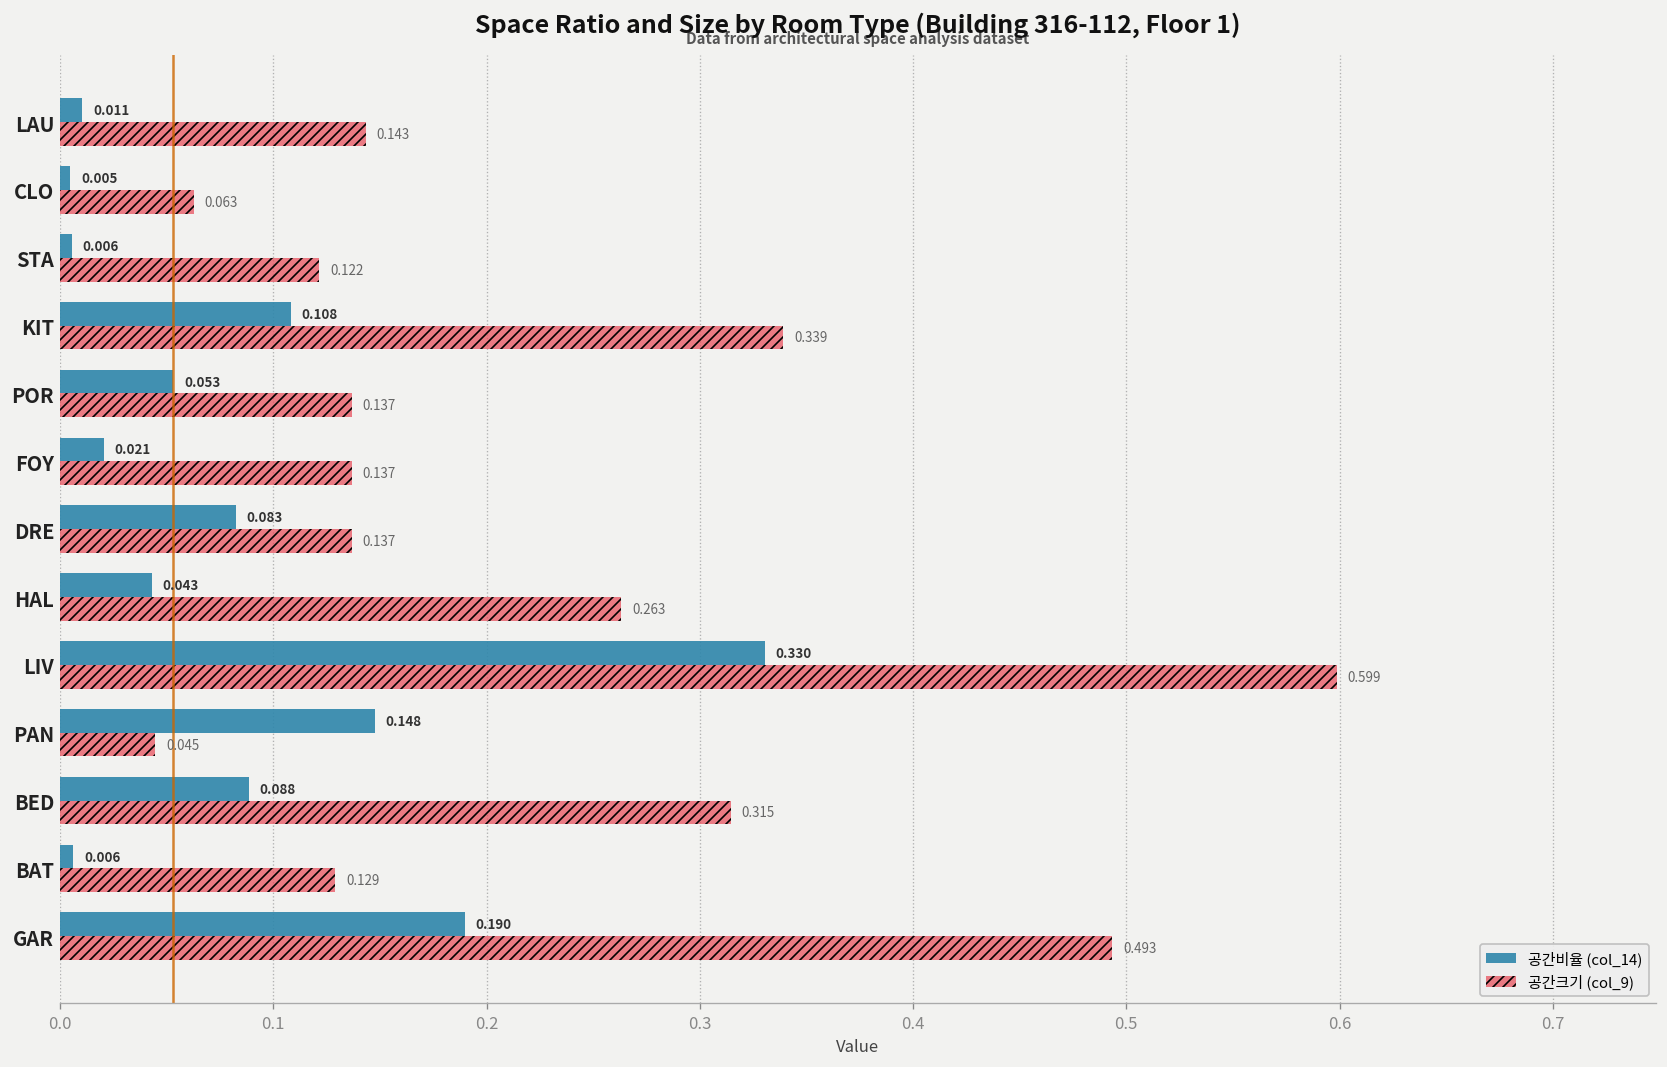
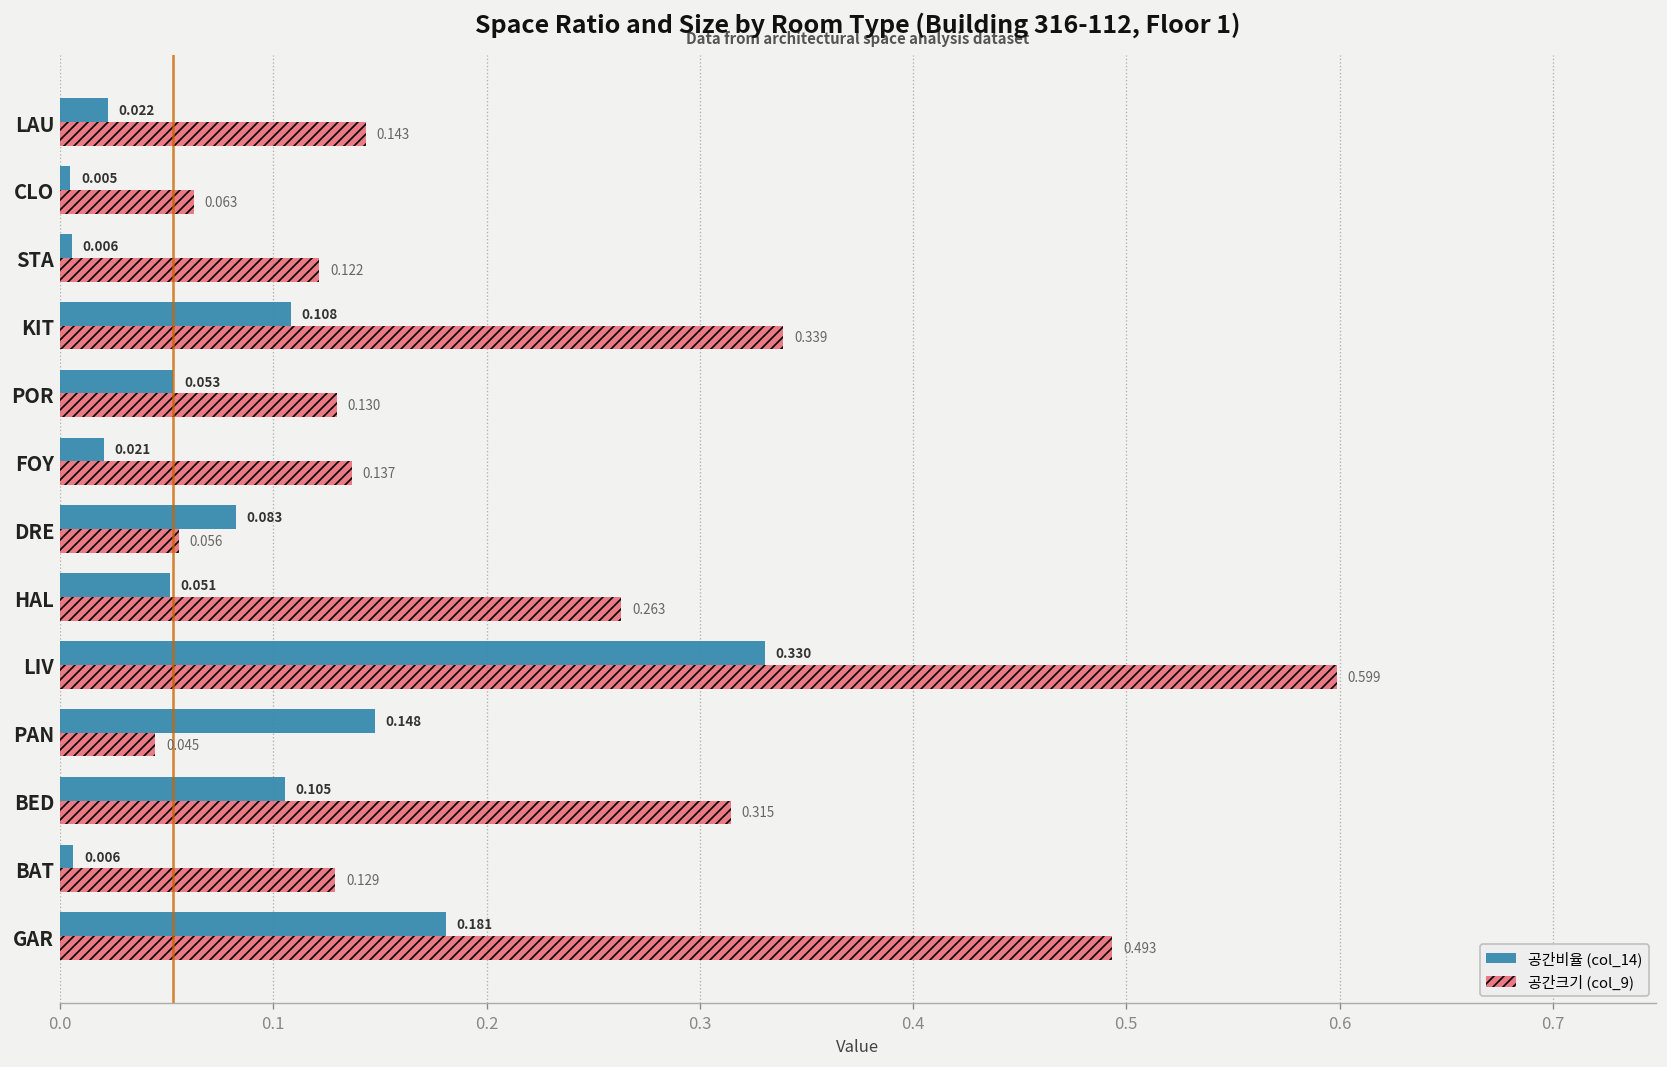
  {
    "공간비율 (col_14)": {
-     "LAU": 0.011,
+     "LAU": 0.022,
      "CLO": 0.005,
      "STA": 0.006,
      "KIT": 0.108,
      "POR": 0.053,
      "FOY": 0.021,
      "DRE": 0.083,
-     "HAL": 0.043,
+     "HAL": 0.051,
      "LIV": 0.330,
      "PAN": 0.148,
-     "BED": 0.088,
+     "BED": 0.105,
      "BAT": 0.006,
-     "GAR": 0.190
+     "GAR": 0.181
    },
    "공간크기 (col_9)": {
      "LAU": 0.143,
      "CLO": 0.063,
      "STA": 0.122,
      "KIT": 0.339,
-     "POR": 0.137,
+     "POR": 0.130,
      "FOY": 0.137,
-     "DRE": 0.137,
+     "DRE": 0.056,
      "HAL": 0.263,
      "LIV": 0.599,
      "PAN": 0.045,
      "BED": 0.315,
      "BAT": 0.129,
      "GAR": 0.493
    }
  }
